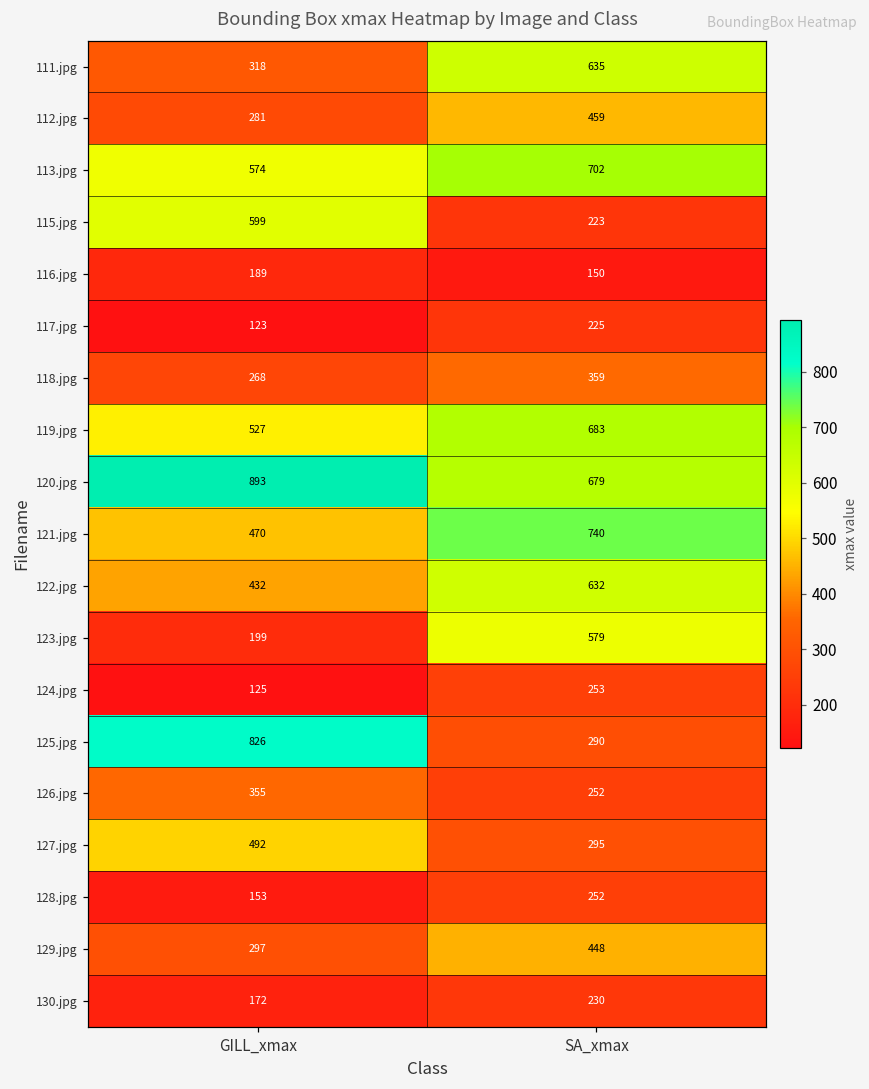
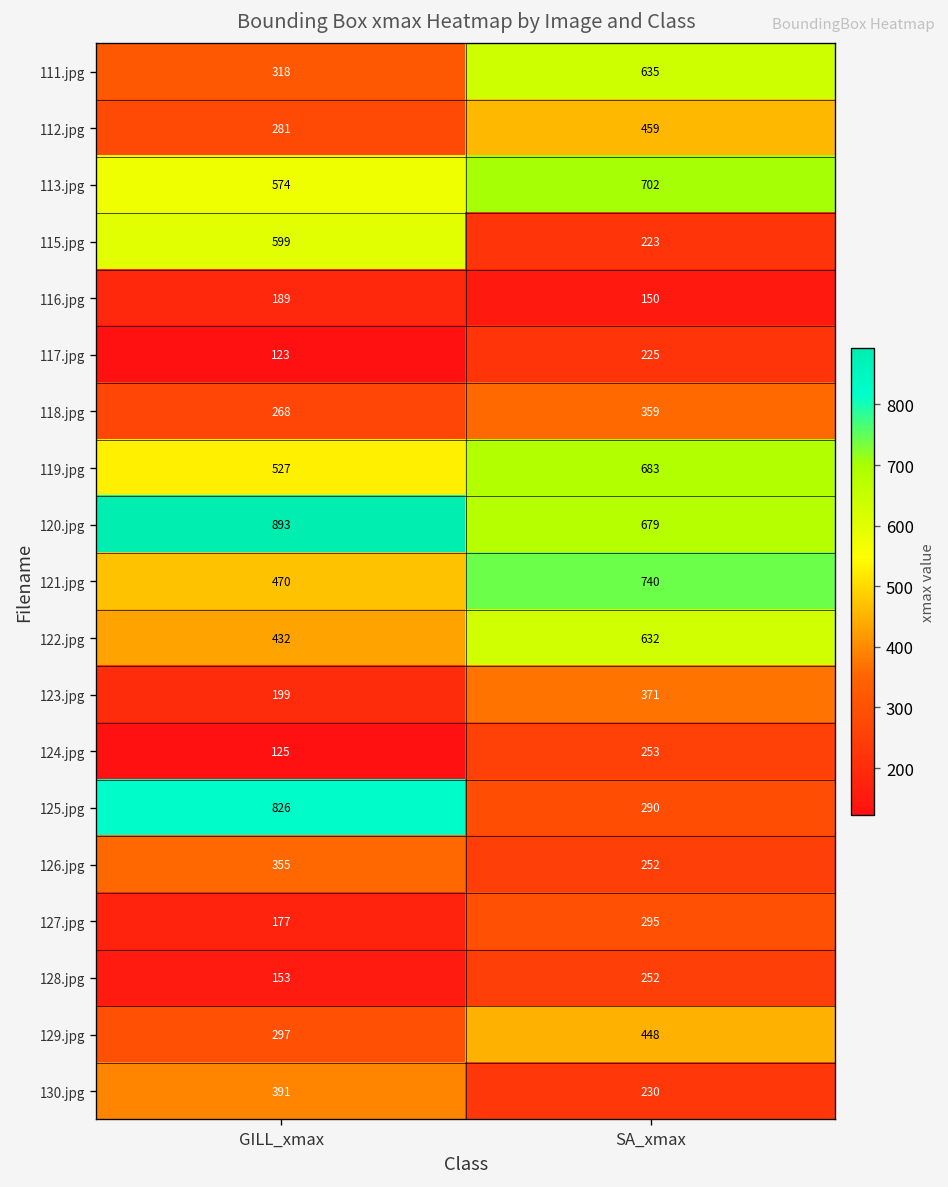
  {
    "111.jpg": {
      "GILL_xmax": 318,
      "SA_xmax": 635
    },
    "112.jpg": {
      "GILL_xmax": 281,
      "SA_xmax": 459
    },
    "113.jpg": {
      "GILL_xmax": 574,
      "SA_xmax": 702
    },
    "115.jpg": {
      "GILL_xmax": 599,
      "SA_xmax": 223
    },
    "116.jpg": {
      "GILL_xmax": 189,
      "SA_xmax": 150
    },
    "117.jpg": {
      "GILL_xmax": 123,
      "SA_xmax": 225
    },
    "118.jpg": {
      "GILL_xmax": 268,
      "SA_xmax": 359
    },
    "119.jpg": {
      "GILL_xmax": 527,
      "SA_xmax": 683
    },
    "120.jpg": {
      "GILL_xmax": 893,
      "SA_xmax": 679
    },
    "121.jpg": {
      "GILL_xmax": 470,
      "SA_xmax": 740
    },
    "122.jpg": {
      "GILL_xmax": 432,
      "SA_xmax": 632
    },
    "123.jpg": {
      "GILL_xmax": 199,
-     "SA_xmax": 579
+     "SA_xmax": 371
    },
    "124.jpg": {
      "GILL_xmax": 125,
      "SA_xmax": 253
    },
    "125.jpg": {
      "GILL_xmax": 826,
      "SA_xmax": 290
    },
    "126.jpg": {
      "GILL_xmax": 355,
      "SA_xmax": 252
    },
    "127.jpg": {
-     "GILL_xmax": 492,
+     "GILL_xmax": 177,
      "SA_xmax": 295
    },
    "128.jpg": {
      "GILL_xmax": 153,
      "SA_xmax": 252
    },
    "129.jpg": {
      "GILL_xmax": 297,
      "SA_xmax": 448
    },
    "130.jpg": {
-     "GILL_xmax": 172,
+     "GILL_xmax": 391,
      "SA_xmax": 230
    }
  }
